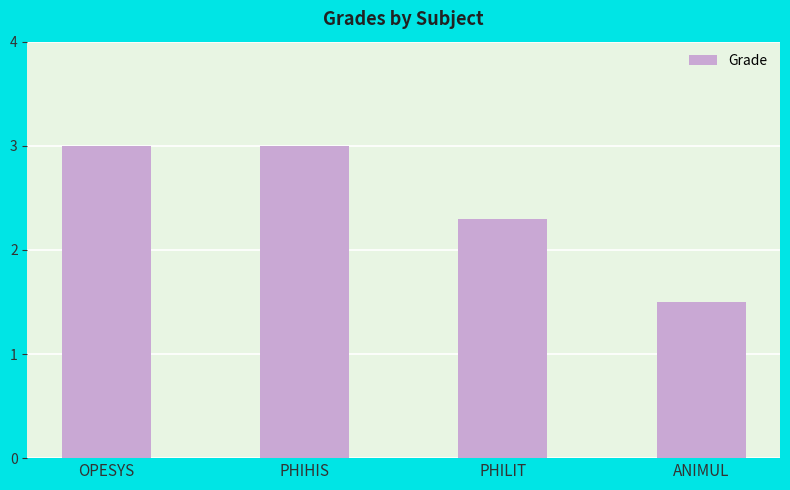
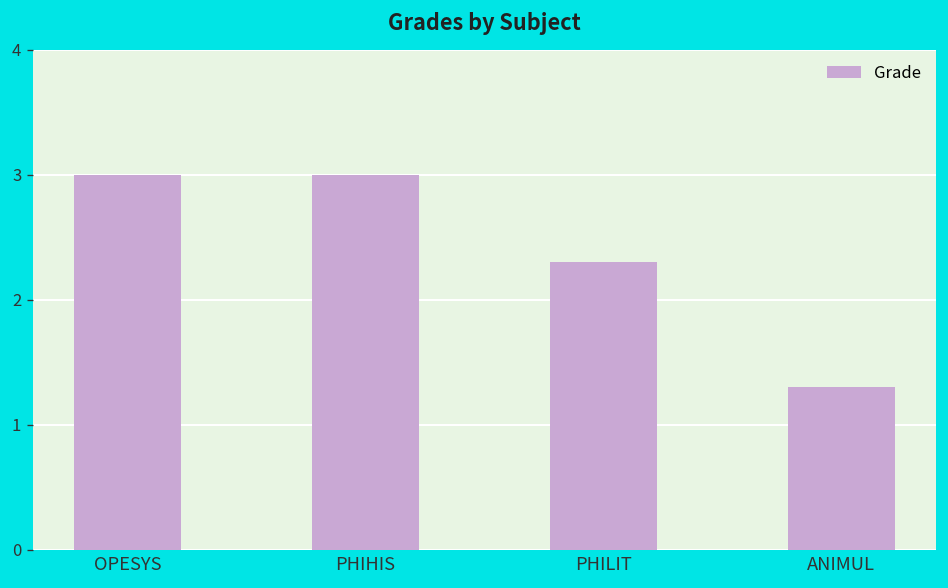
  {
    "OPESYS": 3.0,
    "PHIHIS": 3.0,
    "PHILIT": 2.3,
-   "ANIMUL": 1.5
+   "ANIMUL": 1.3
  }
